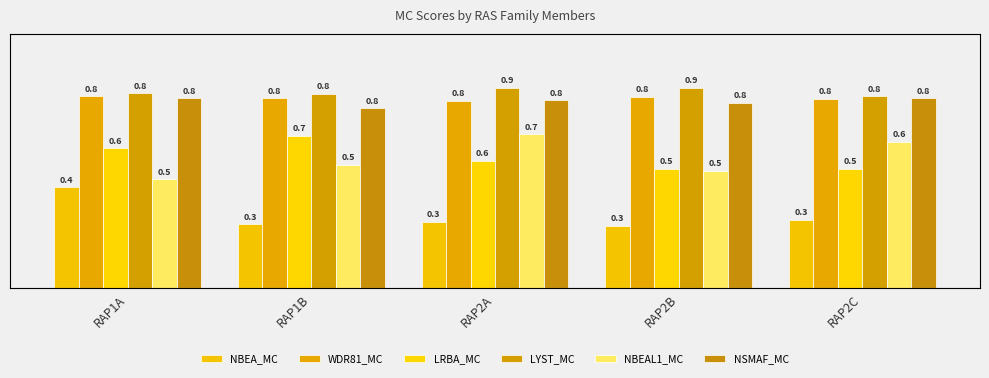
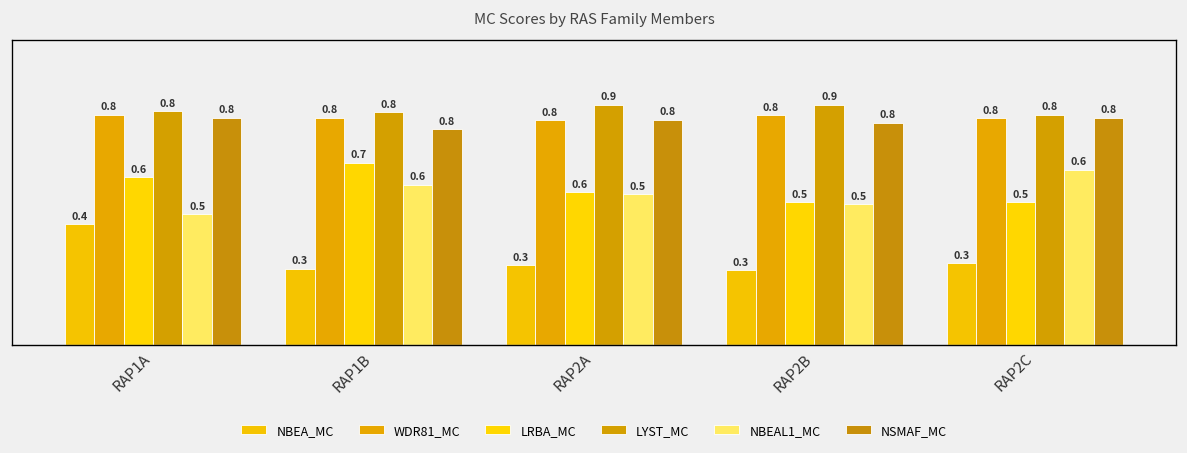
  {
    "NBEAL1_MC": {
      "RAP1A": 0.5,
-     "RAP1B": 0.5,
-     "RAP2A": 0.7,
+     "RAP1B": 0.6,
+     "RAP2A": 0.5,
      "RAP2B": 0.5,
      "RAP2C": 0.6
    }
  }
